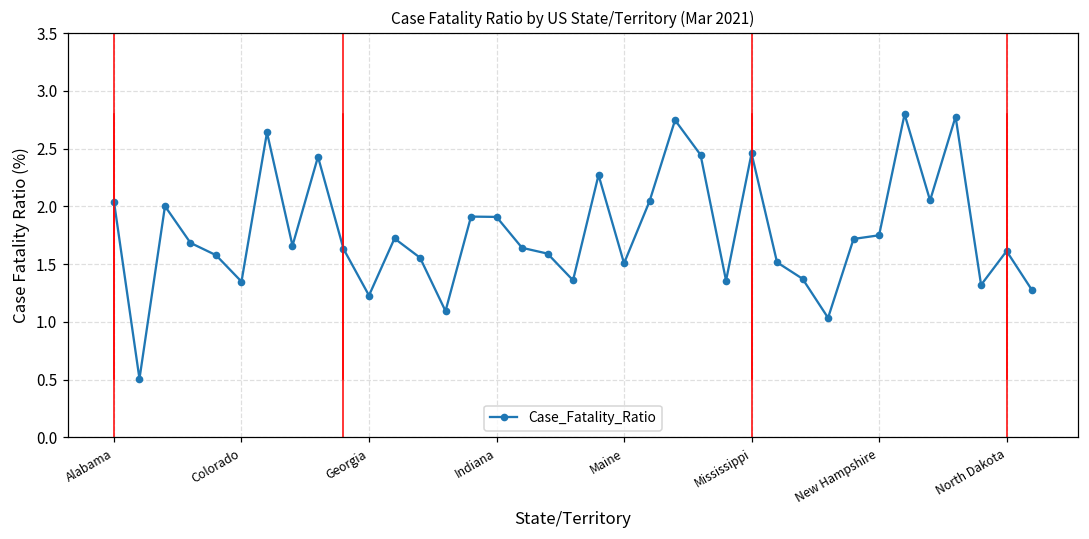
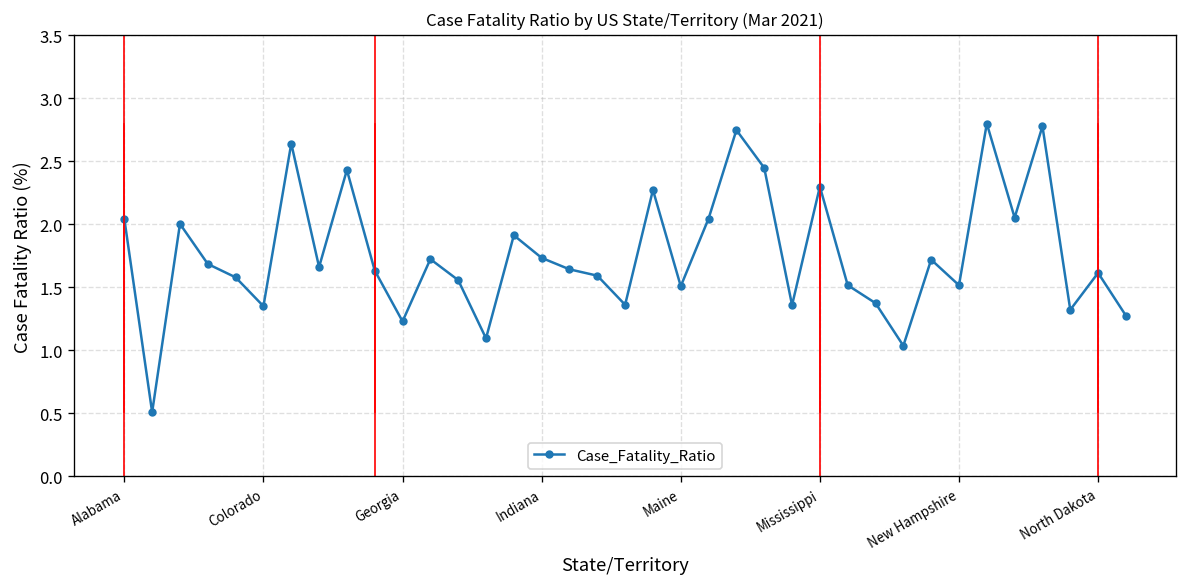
  {
    "Case_Fatality_Ratio": {
      "Alabama": 2.04,
      "Colorado": 1.35,
      "Georgia": 1.23,
-     "Indiana": 1.91,
+     "Indiana": 1.73,
      "Maine": 1.51,
-     "Mississippi": 2.46,
-     "New Hampshire": 1.75,
+     "Mississippi": 2.30,
+     "New Hampshire": 1.52,
      "North Dakota": 1.61
    }
  }
